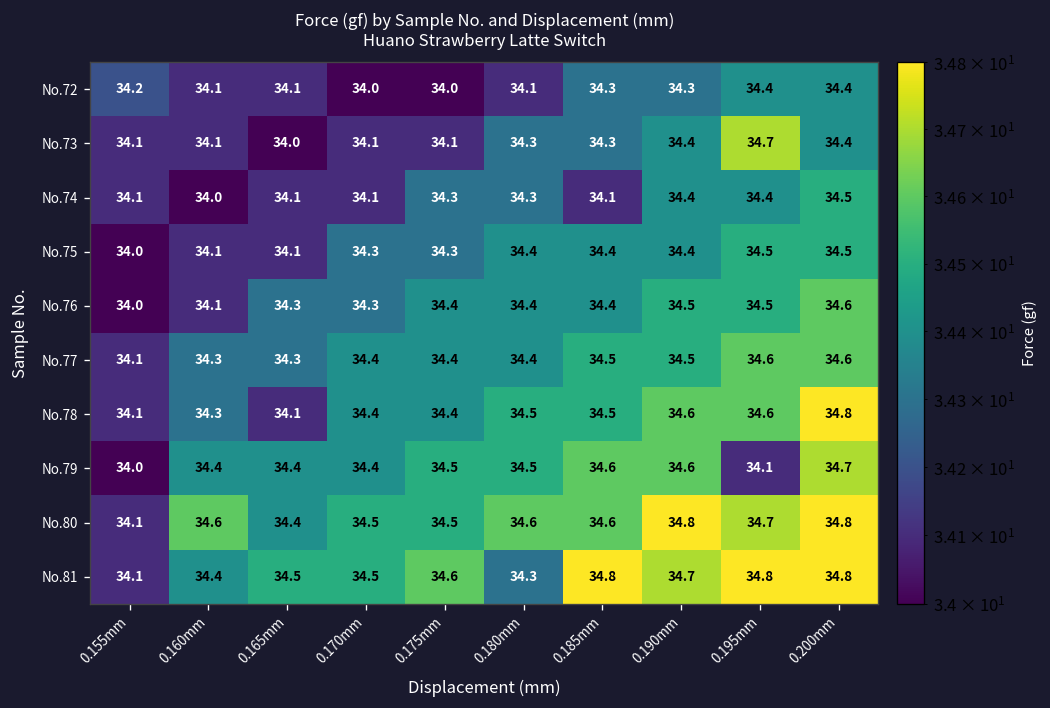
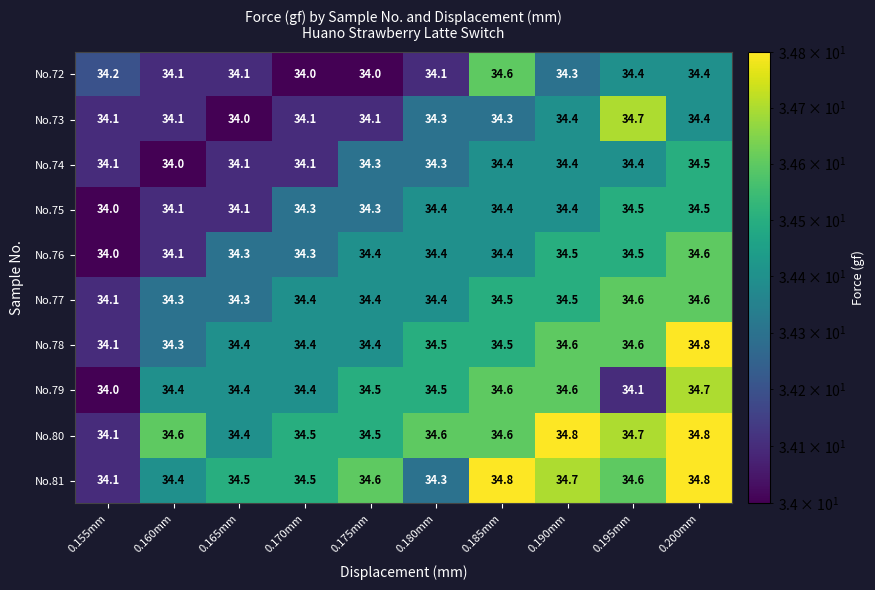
  {
    "No.72": {
      "0.155mm": 34.2,
      "0.160mm": 34.1,
      "0.165mm": 34.1,
      "0.170mm": 34.0,
      "0.175mm": 34.0,
      "0.180mm": 34.1,
-     "0.185mm": 34.3,
+     "0.185mm": 34.6,
      "0.190mm": 34.3,
      "0.195mm": 34.4,
      "0.200mm": 34.4
    },
    "No.73": {
      "0.155mm": 34.1,
      "0.160mm": 34.1,
      "0.165mm": 34.0,
      "0.170mm": 34.1,
      "0.175mm": 34.1,
      "0.180mm": 34.3,
      "0.185mm": 34.3,
      "0.190mm": 34.4,
      "0.195mm": 34.7,
      "0.200mm": 34.4
    },
    "No.74": {
      "0.155mm": 34.1,
      "0.160mm": 34.0,
      "0.165mm": 34.1,
      "0.170mm": 34.1,
      "0.175mm": 34.3,
      "0.180mm": 34.3,
-     "0.185mm": 34.1,
+     "0.185mm": 34.4,
      "0.190mm": 34.4,
      "0.195mm": 34.4,
      "0.200mm": 34.5
    },
    "No.75": {
      "0.155mm": 34.0,
      "0.160mm": 34.1,
      "0.165mm": 34.1,
      "0.170mm": 34.3,
      "0.175mm": 34.3,
      "0.180mm": 34.4,
      "0.185mm": 34.4,
      "0.190mm": 34.4,
      "0.195mm": 34.5,
      "0.200mm": 34.5
    },
    "No.76": {
      "0.155mm": 34.0,
      "0.160mm": 34.1,
      "0.165mm": 34.3,
      "0.170mm": 34.3,
      "0.175mm": 34.4,
      "0.180mm": 34.4,
      "0.185mm": 34.4,
      "0.190mm": 34.5,
      "0.195mm": 34.5,
      "0.200mm": 34.6
    },
    "No.77": {
      "0.155mm": 34.1,
      "0.160mm": 34.3,
      "0.165mm": 34.3,
      "0.170mm": 34.4,
      "0.175mm": 34.4,
      "0.180mm": 34.4,
      "0.185mm": 34.5,
      "0.190mm": 34.5,
      "0.195mm": 34.6,
      "0.200mm": 34.6
    },
    "No.78": {
      "0.155mm": 34.1,
      "0.160mm": 34.3,
-     "0.165mm": 34.1,
+     "0.165mm": 34.4,
      "0.170mm": 34.4,
      "0.175mm": 34.4,
      "0.180mm": 34.5,
      "0.185mm": 34.5,
      "0.190mm": 34.6,
      "0.195mm": 34.6,
      "0.200mm": 34.8
    },
    "No.79": {
      "0.155mm": 34.0,
      "0.160mm": 34.4,
      "0.165mm": 34.4,
      "0.170mm": 34.4,
      "0.175mm": 34.5,
      "0.180mm": 34.5,
      "0.185mm": 34.6,
      "0.190mm": 34.6,
      "0.195mm": 34.1,
      "0.200mm": 34.7
    },
    "No.80": {
      "0.155mm": 34.1,
      "0.160mm": 34.6,
      "0.165mm": 34.4,
      "0.170mm": 34.5,
      "0.175mm": 34.5,
      "0.180mm": 34.6,
      "0.185mm": 34.6,
      "0.190mm": 34.8,
      "0.195mm": 34.7,
      "0.200mm": 34.8
    },
    "No.81": {
      "0.155mm": 34.1,
      "0.160mm": 34.4,
      "0.165mm": 34.5,
      "0.170mm": 34.5,
      "0.175mm": 34.6,
      "0.180mm": 34.3,
      "0.185mm": 34.8,
      "0.190mm": 34.7,
-     "0.195mm": 34.8,
+     "0.195mm": 34.6,
      "0.200mm": 34.8
    }
  }
